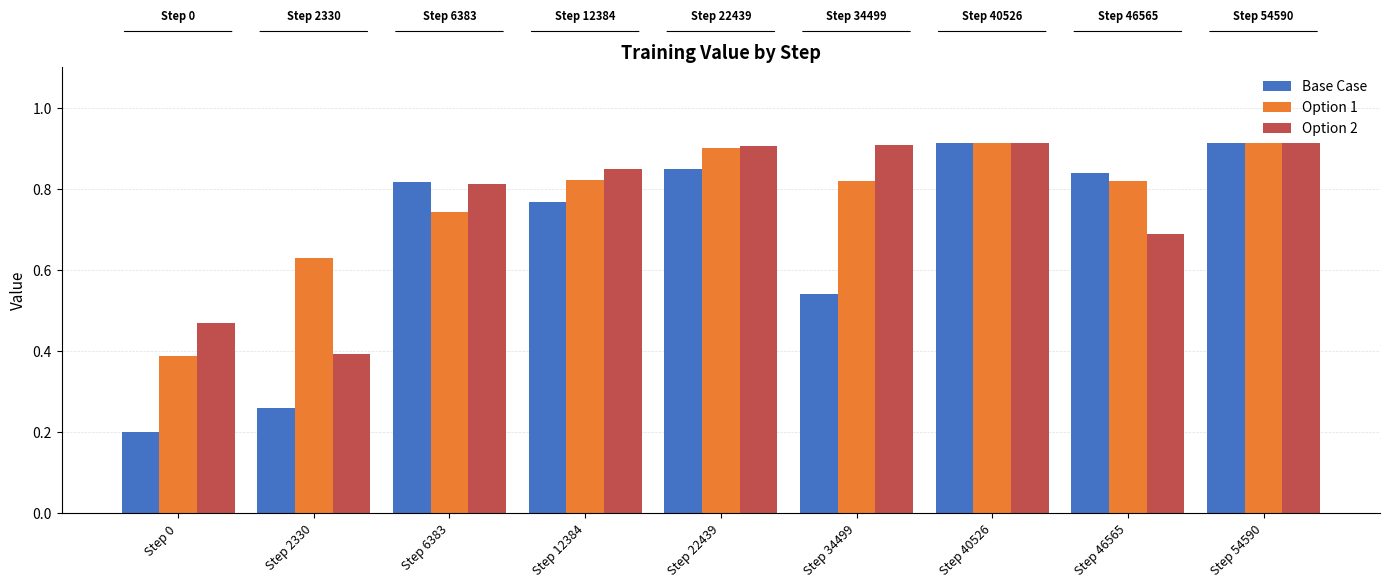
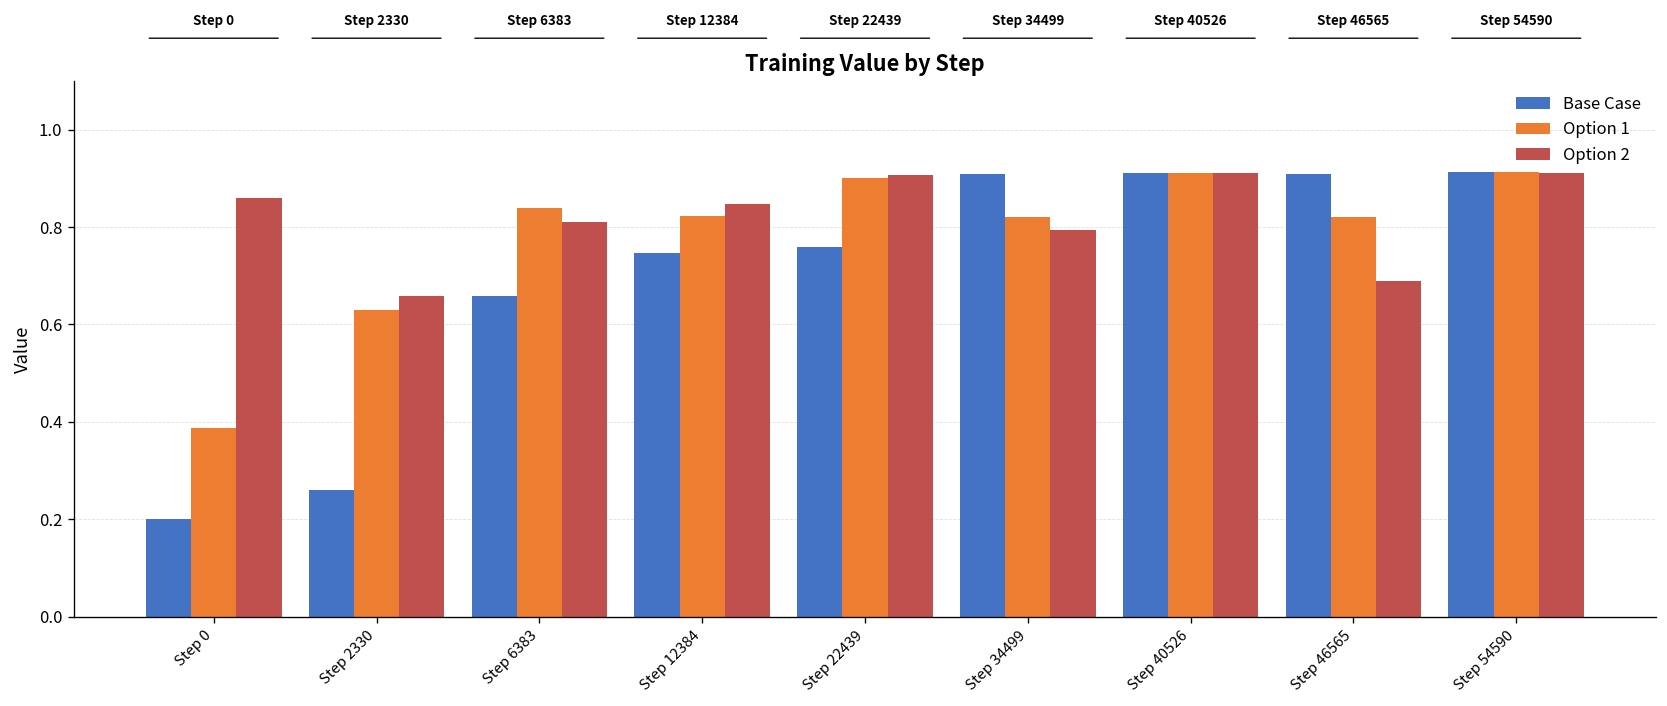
  {
    "Base Case": {
      "Step 0": 0.20,
      "Step 2330": 0.26,
-     "Step 6383": 0.82,
-     "Step 12384": 0.77,
-     "Step 22439": 0.85,
-     "Step 34499": 0.54,
+     "Step 6383": 0.66,
+     "Step 12384": 0.75,
+     "Step 22439": 0.76,
+     "Step 34499": 0.91,
      "Step 40526": 0.91,
-     "Step 46565": 0.84,
+     "Step 46565": 0.91,
      "Step 54590": 0.91
    },
    "Option 1": {
      "Step 0": 0.39,
      "Step 2330": 0.63,
-     "Step 6383": 0.74,
+     "Step 6383": 0.84,
      "Step 12384": 0.82,
      "Step 22439": 0.90,
      "Step 34499": 0.82,
      "Step 40526": 0.91,
      "Step 46565": 0.82,
      "Step 54590": 0.91
    },
    "Option 2": {
-     "Step 0": 0.47,
-     "Step 2330": 0.39,
+     "Step 0": 0.86,
+     "Step 2330": 0.66,
      "Step 6383": 0.81,
      "Step 12384": 0.85,
      "Step 22439": 0.91,
-     "Step 34499": 0.91,
+     "Step 34499": 0.79,
      "Step 40526": 0.91,
      "Step 46565": 0.69,
      "Step 54590": 0.91
    }
  }
